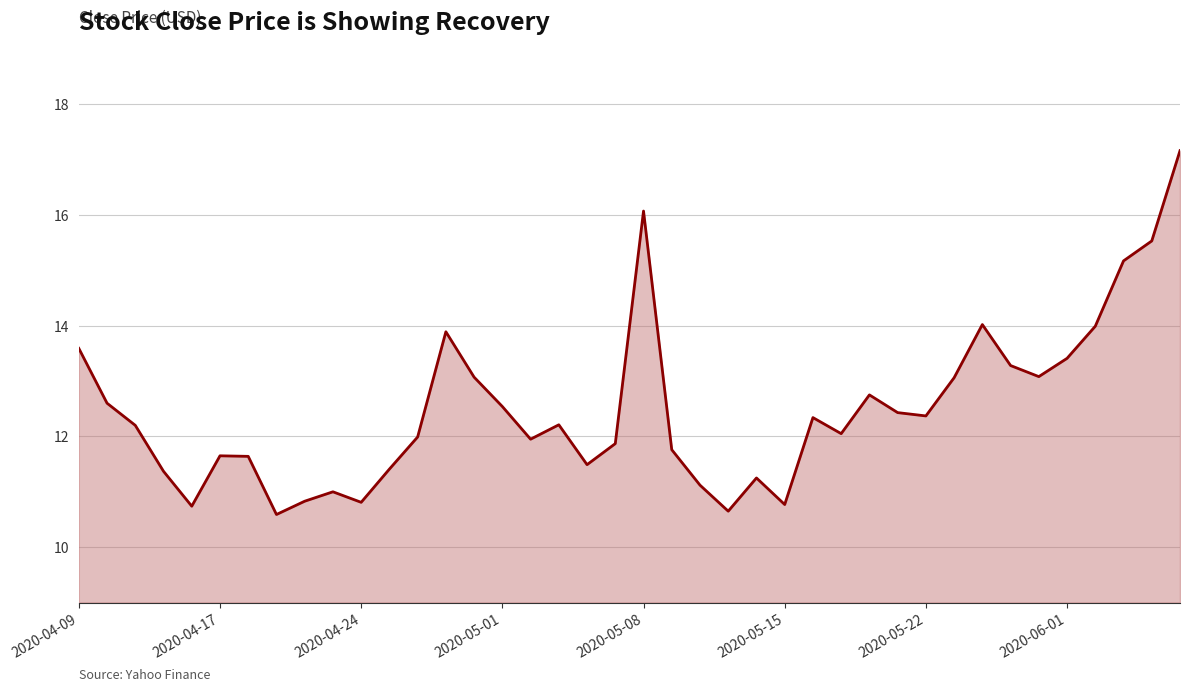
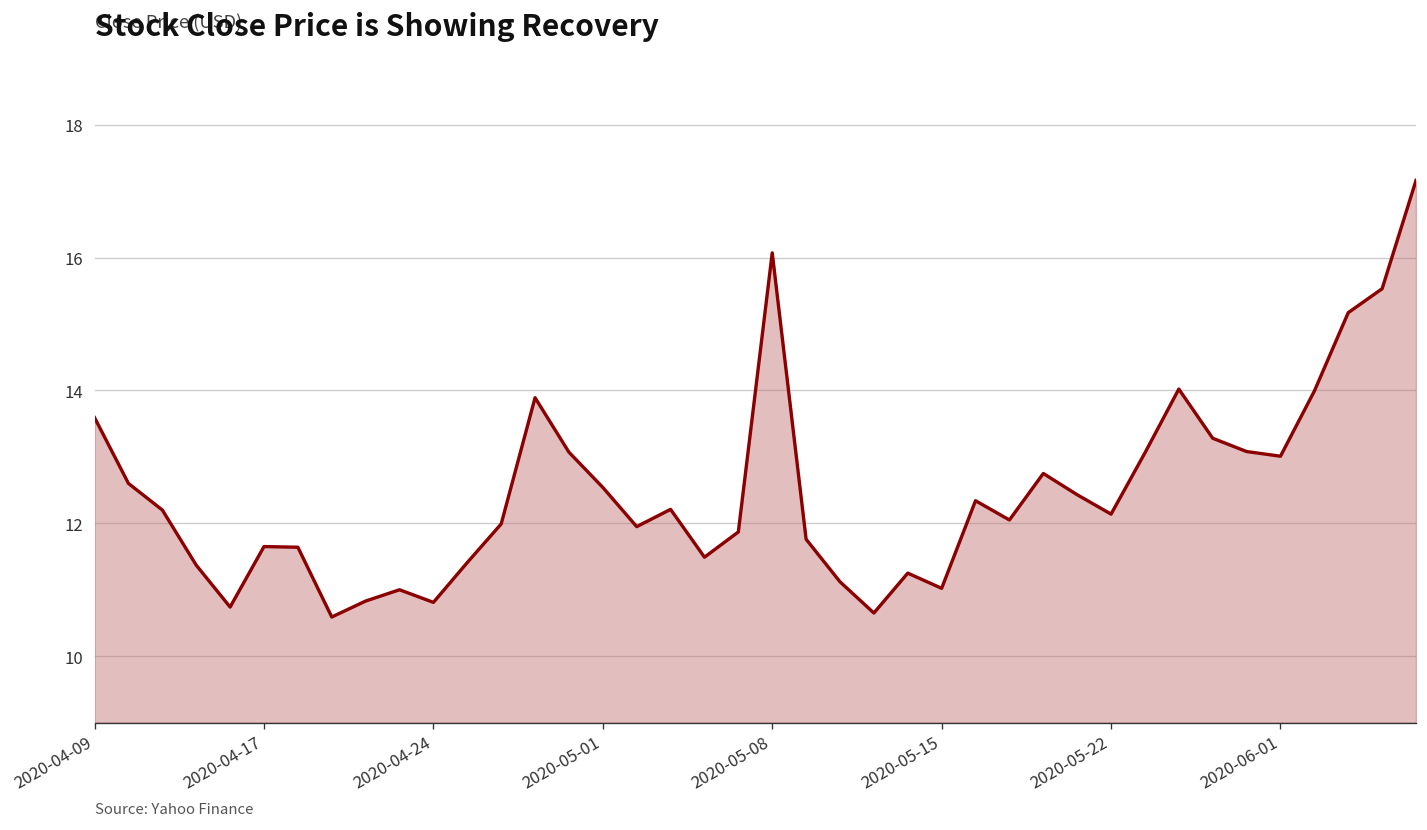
  {
    "2020-04-09": 13.6,
    "2020-04-17": 11.6,
    "2020-04-24": 10.8,
    "2020-05-01": 12.5,
    "2020-05-08": 16.1,
-   "2020-05-15": 10.8,
-   "2020-05-22": 12.4,
-   "2020-06-01": 13.4
+   "2020-05-15": 11.0,
+   "2020-05-22": 12.1,
+   "2020-06-01": 13.0
  }
